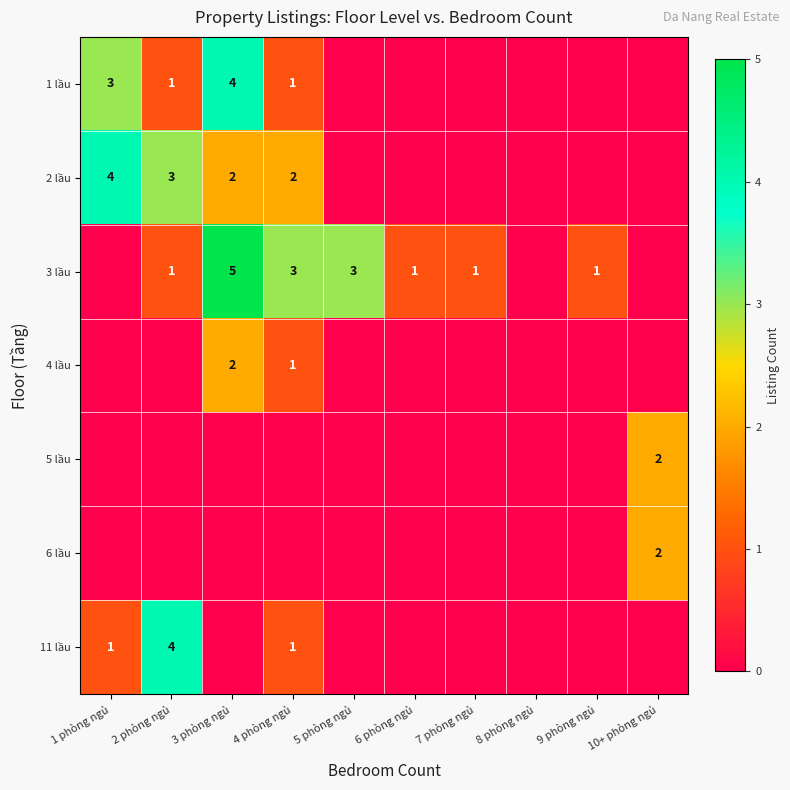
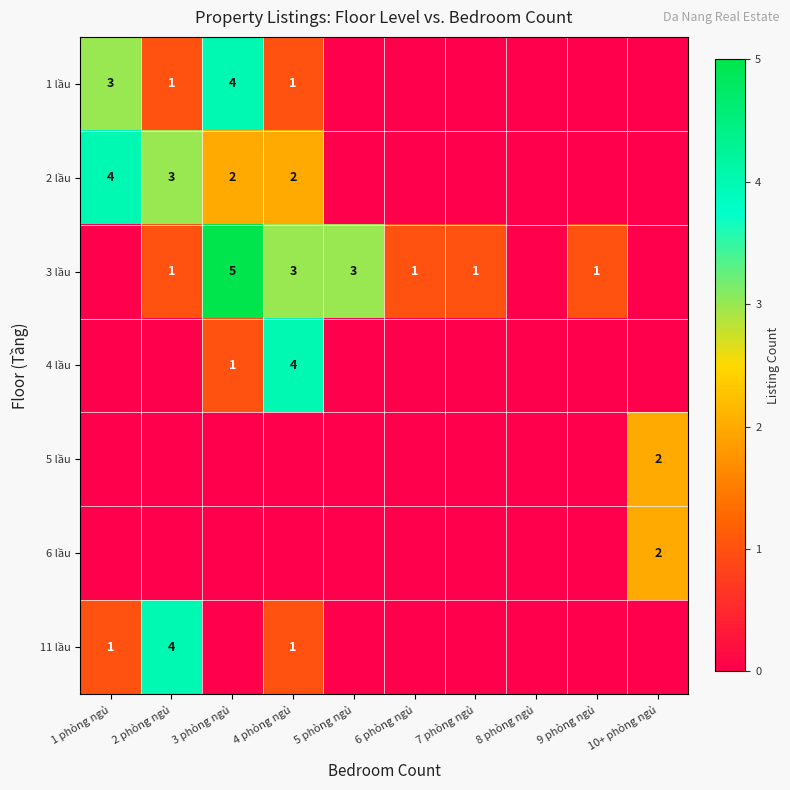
  {
    "1 lầu": {
      "1 phòng ngủ": 3,
      "2 phòng ngủ": 1,
      "3 phòng ngủ": 4,
      "4 phòng ngủ": 1
    },
    "2 lầu": {
      "1 phòng ngủ": 4,
      "2 phòng ngủ": 3,
      "3 phòng ngủ": 2,
      "4 phòng ngủ": 2
    },
    "3 lầu": {
      "2 phòng ngủ": 1,
      "3 phòng ngủ": 5,
      "4 phòng ngủ": 3,
      "5 phòng ngủ": 3,
      "6 phòng ngủ": 1,
      "7 phòng ngủ": 1,
      "9 phòng ngủ": 1
    },
    "4 lầu": {
-     "3 phòng ngủ": 2,
-     "4 phòng ngủ": 1
+     "3 phòng ngủ": 1,
+     "4 phòng ngủ": 4
    },
    "5 lầu": {
      "10+ phòng ngủ": 2
    },
    "6 lầu": {
      "10+ phòng ngủ": 2
    },
    "11 lầu": {
      "1 phòng ngủ": 1,
      "2 phòng ngủ": 4,
      "4 phòng ngủ": 1
    }
  }
